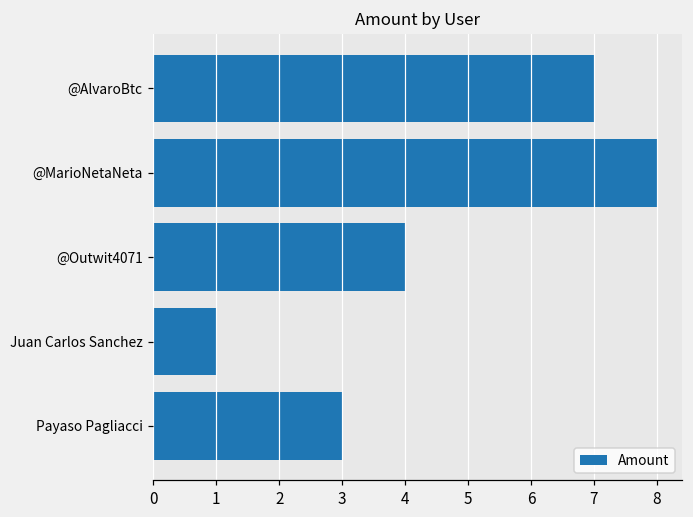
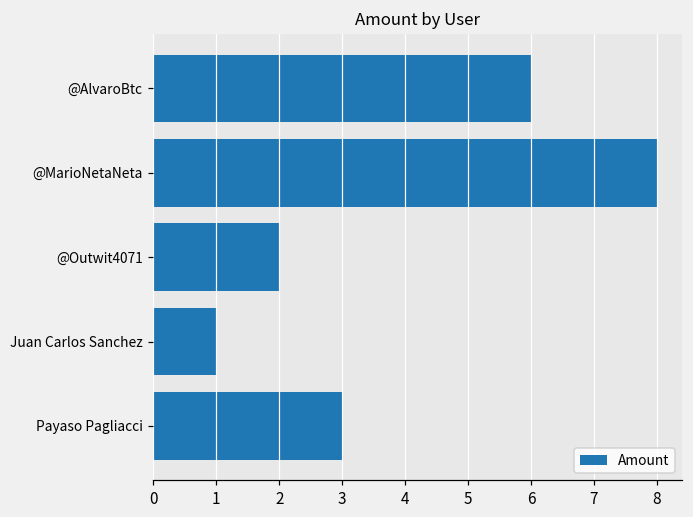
  {
-   "@AlvaroBtc": 7,
+   "@AlvaroBtc": 6,
    "@MarioNetaNeta": 8,
-   "@Outwit4071": 4,
+   "@Outwit4071": 2,
    "Juan Carlos Sanchez": 1,
    "Payaso Pagliacci": 3
  }
